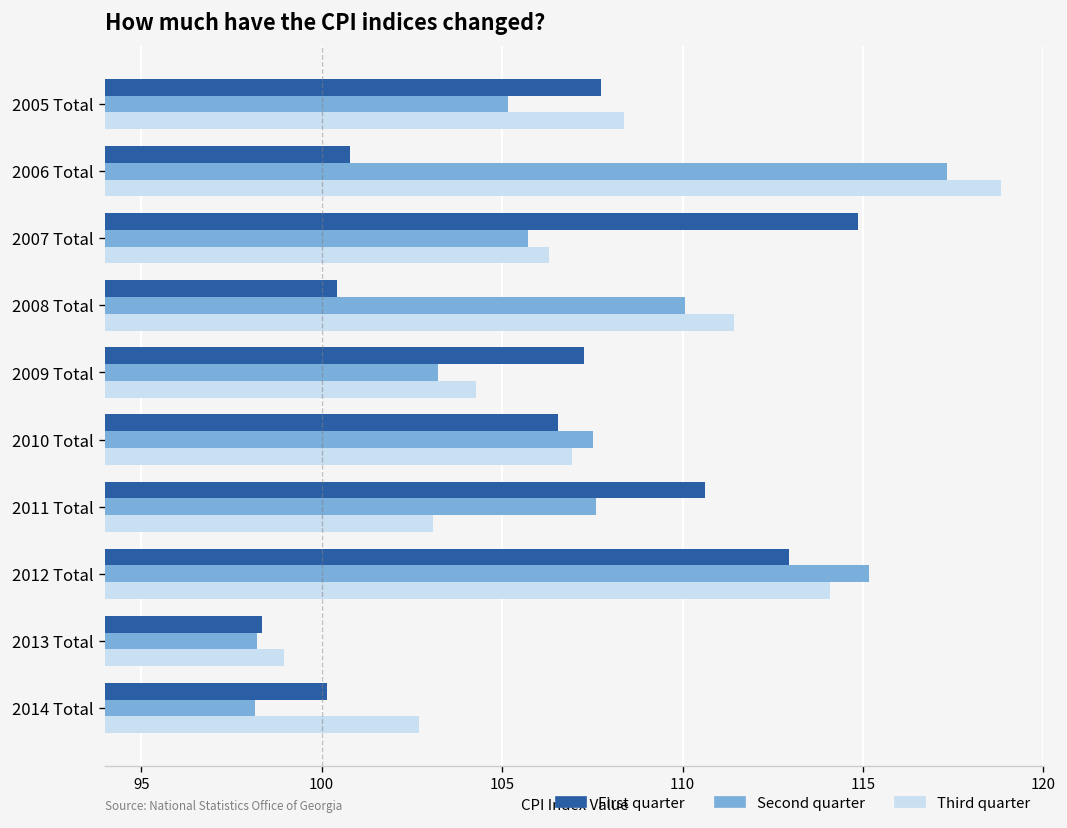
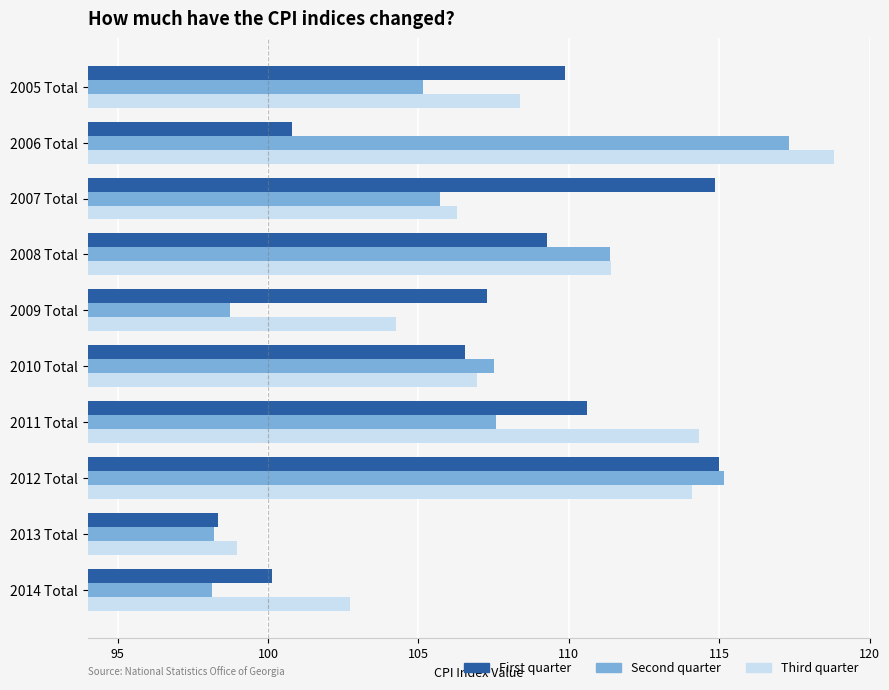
  {
    "First quarter": {
-     "2005 Total": 107.7,
+     "2005 Total": 109.9,
      "2006 Total": 100.8,
      "2007 Total": 114.9,
-     "2008 Total": 100.4,
+     "2008 Total": 109.3,
      "2009 Total": 107.3,
      "2010 Total": 106.5,
      "2011 Total": 110.6,
-     "2012 Total": 113.0,
+     "2012 Total": 115.0,
      "2013 Total": 98.3,
      "2014 Total": 100.1
    },
    "Second quarter": {
      "2005 Total": 105.2,
      "2006 Total": 117.3,
      "2007 Total": 105.7,
-     "2008 Total": 110.1,
-     "2009 Total": 103.2,
+     "2008 Total": 111.4,
+     "2009 Total": 98.7,
      "2010 Total": 107.5,
      "2011 Total": 107.6,
      "2012 Total": 115.2,
      "2013 Total": 98.2,
      "2014 Total": 98.1
    },
    "Third quarter": {
      "2005 Total": 108.4,
      "2006 Total": 118.8,
      "2007 Total": 106.3,
      "2008 Total": 111.4,
      "2009 Total": 104.3,
      "2010 Total": 106.9,
-     "2011 Total": 103.1,
+     "2011 Total": 114.3,
      "2012 Total": 114.1,
      "2013 Total": 99.0,
      "2014 Total": 102.7
    }
  }
